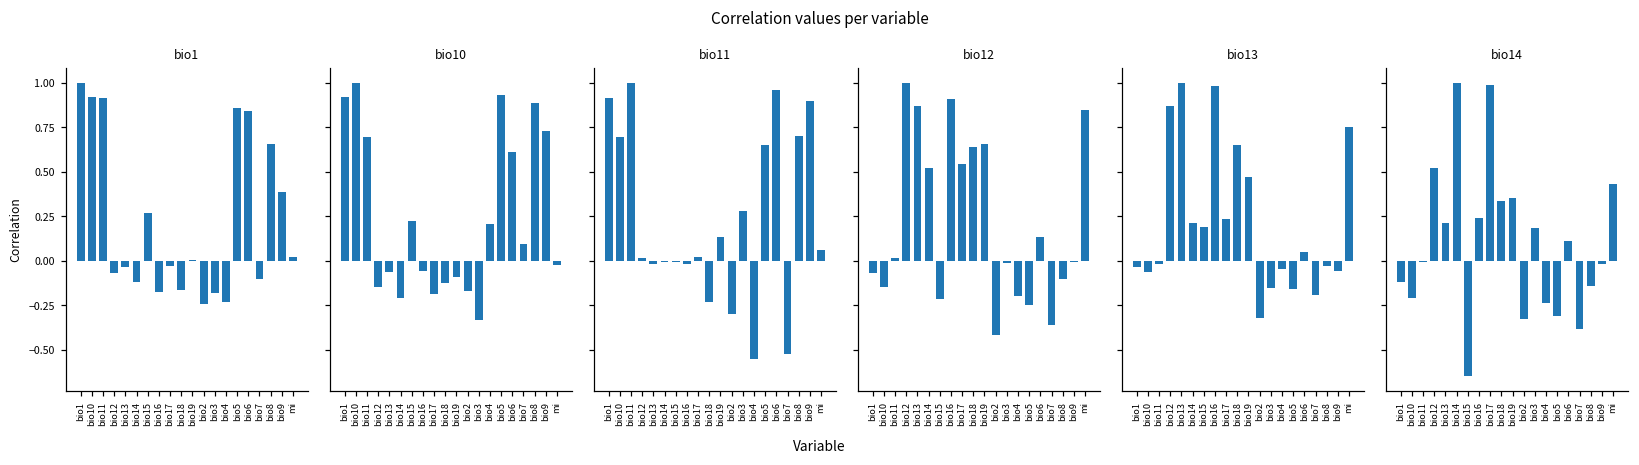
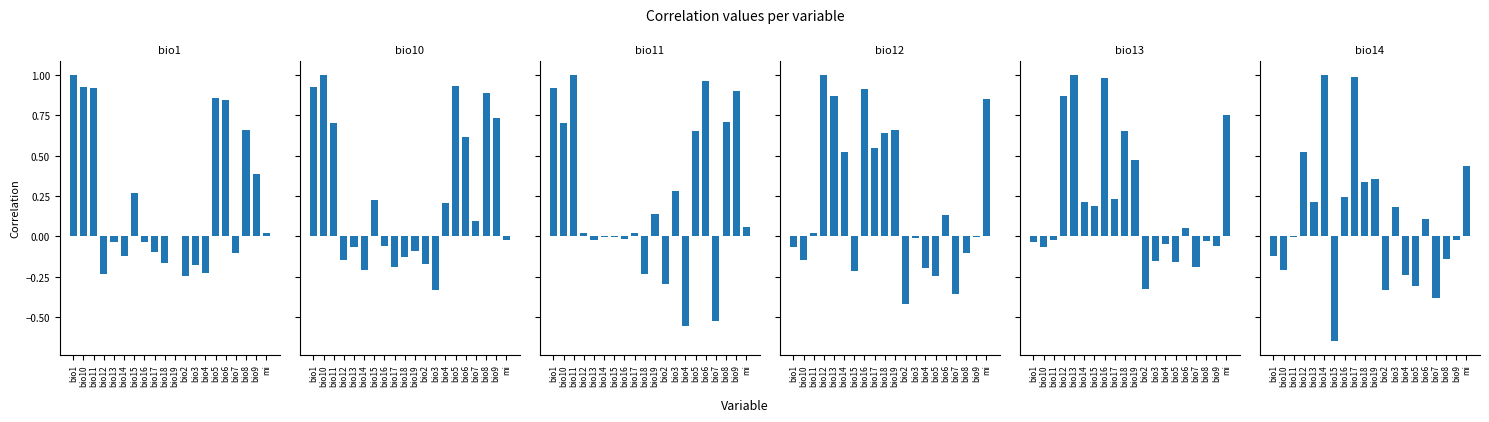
  {
    "bio1": {
      "bio1": 1.00,
      "bio10": 0.92,
      "bio11": 0.92,
-     "bio12": -0.07,
+     "bio12": -0.23,
      "bio13": -0.04,
      "bio14": -0.12,
      "bio15": 0.27,
-     "bio16": -0.17,
-     "bio17": -0.03,
+     "bio16": -0.03,
+     "bio17": -0.09,
      "bio18": -0.16,
      "bio2": -0.24,
      "bio3": -0.18,
      "bio4": -0.23,
      "bio5": 0.86,
      "bio6": 0.84,
      "bio7": -0.10,
      "bio8": 0.66,
      "bio9": 0.38,
      "mi": 0.02
    }
  }
